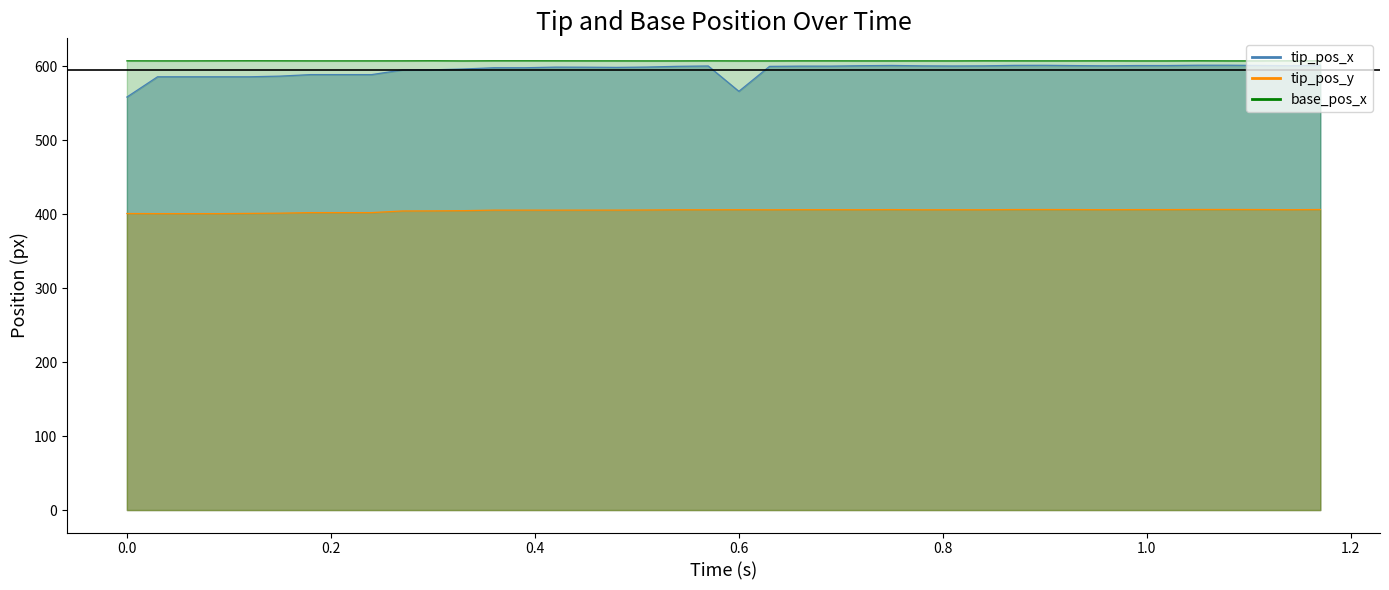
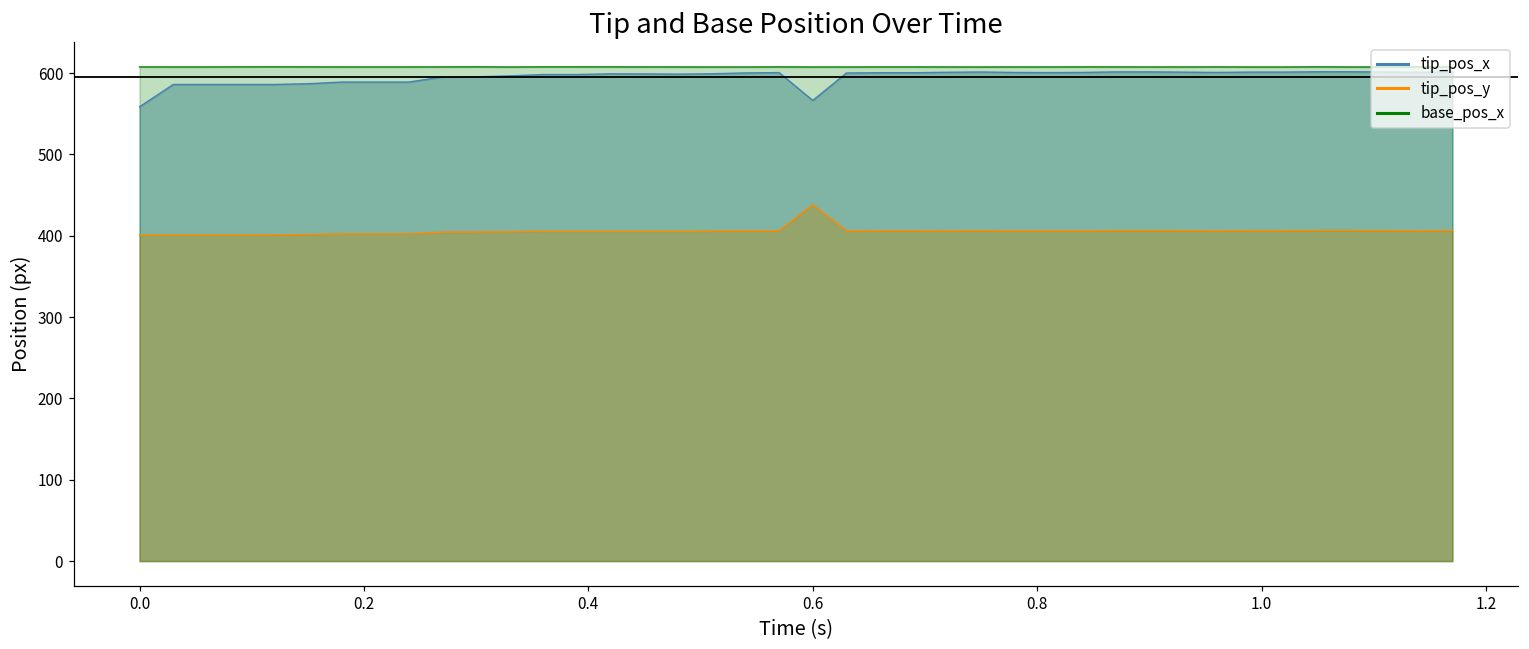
  {
    "tip_pos_x": {
      "0.0": 560,
      "0.6": 570
    },
    "tip_pos_y": {
      "0.0": 400,
-     "0.6": 410
+     "0.6": 440
    },
    "base_pos_x": {
      "0.0": 610,
      "0.6": 610
    }
  }
